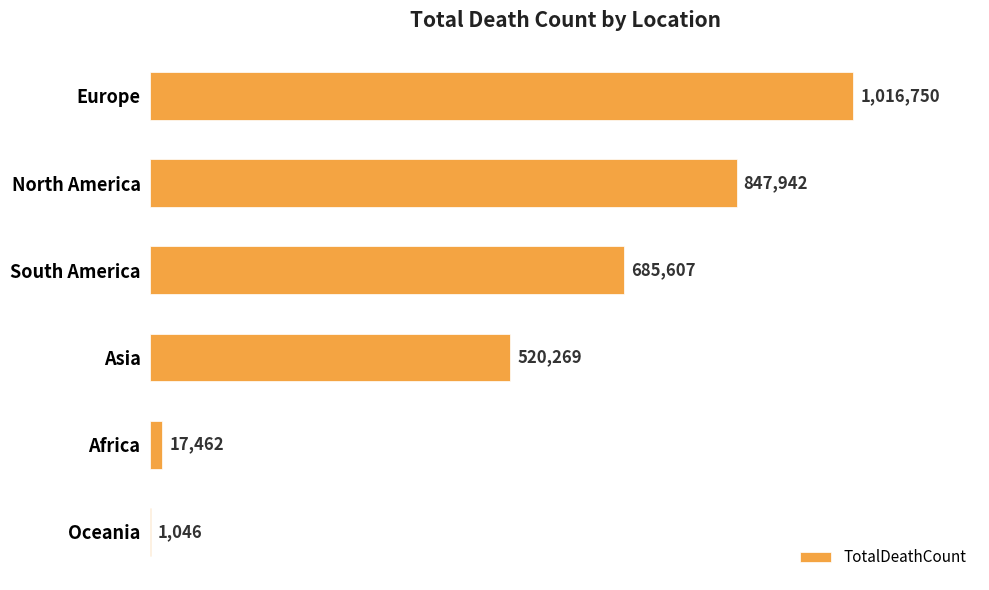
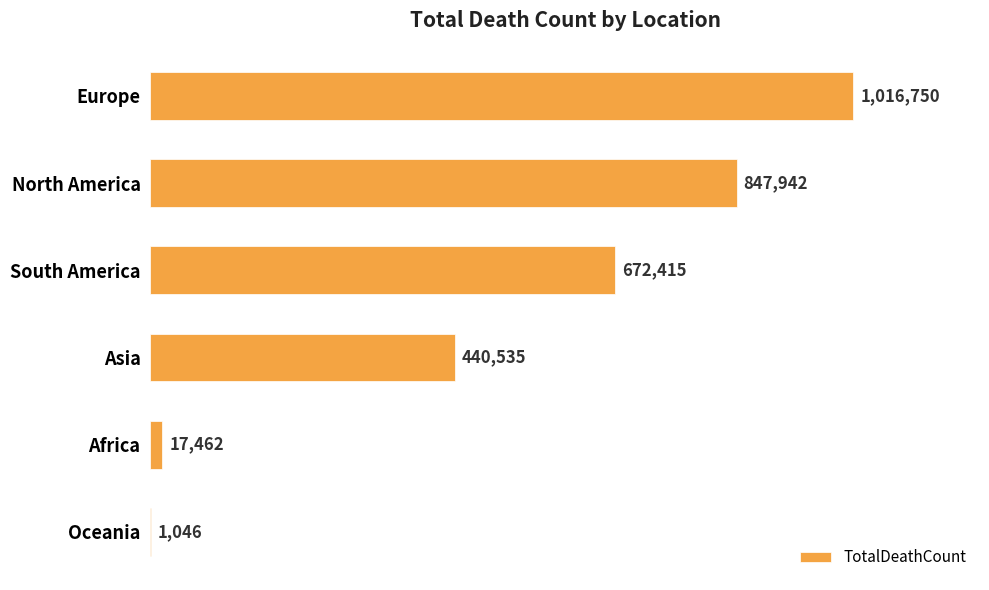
  {
    "Europe": "1,016,750",
    "North America": "847,942",
-   "South America": "685,607",
-   "Asia": "520,269",
+   "South America": "672,415",
+   "Asia": "440,535",
    "Africa": "17,462",
    "Oceania": "1,046"
  }
